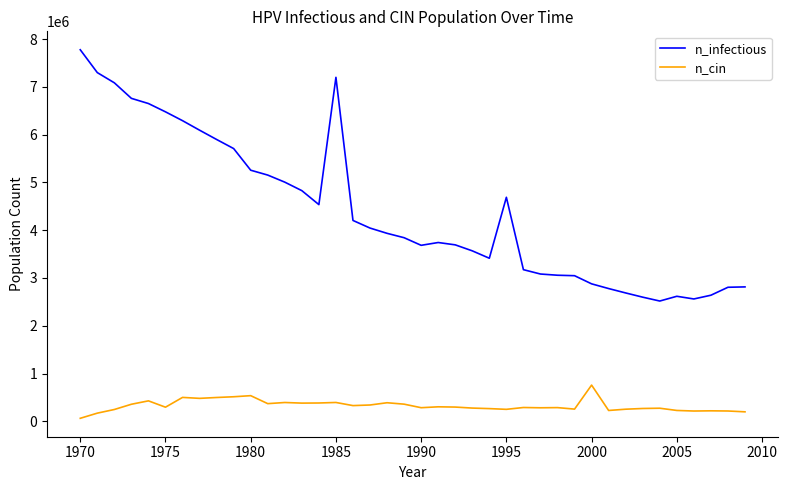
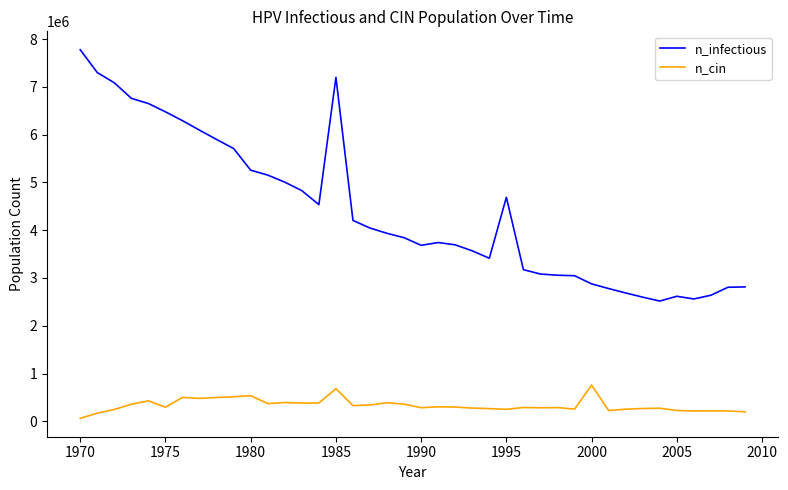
  {
    "n_infectious": {
      "1970": 7800000,
      "1975": 6500000,
      "1980": 5300000,
      "1985": 7200000,
      "1990": 3700000,
      "1995": 4700000,
      "2000": 2900000,
      "2005": 2600000
    },
    "n_cin": {
      "1970": 100000,
      "1975": 300000,
      "1980": 500000,
-     "1985": 400000,
+     "1985": 700000,
      "1990": 300000,
      "1995": 300000,
      "2000": 800000,
      "2005": 200000
    }
  }
